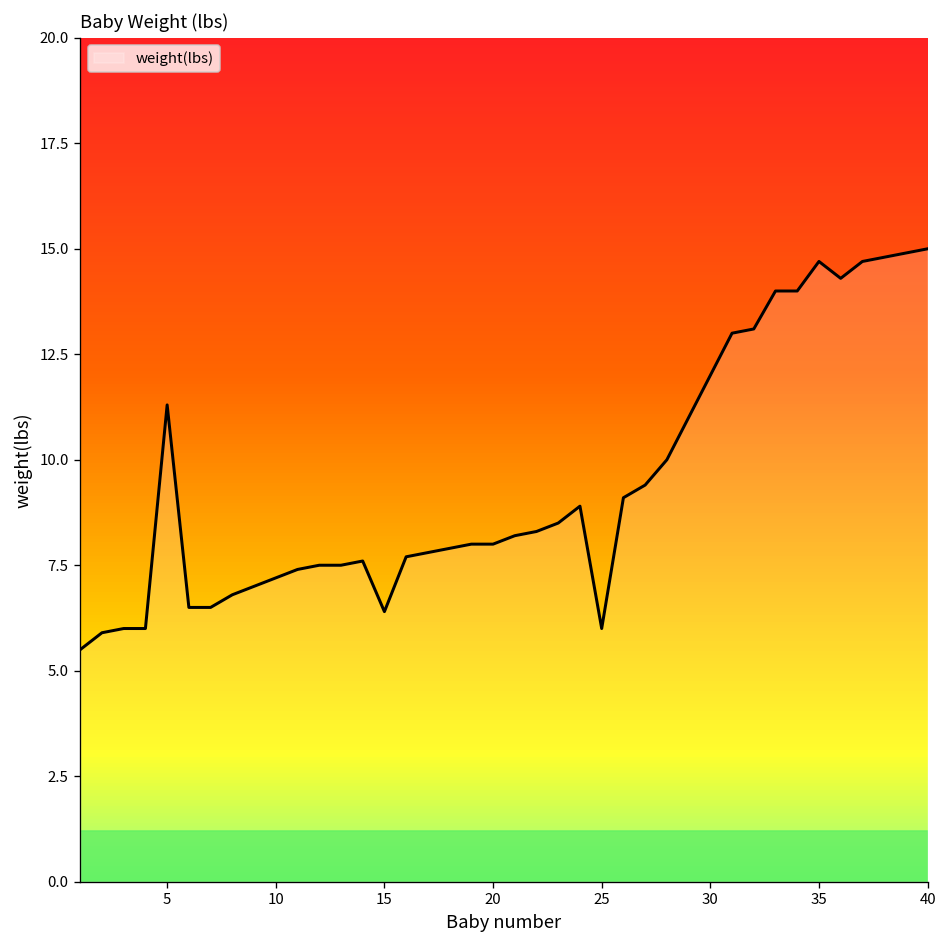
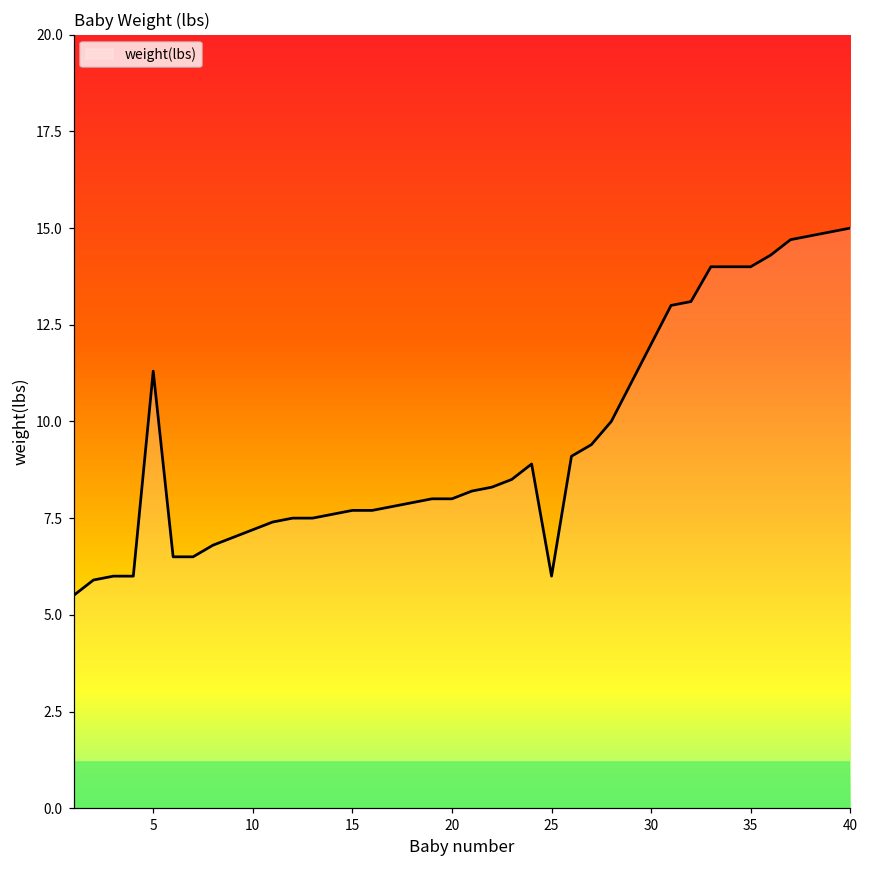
  {
    "5": 11.3,
    "10": 7.2,
-   "15": 6.4,
+   "15": 7.7,
    "20": 8.0,
    "25": 6.0,
    "30": 12.0,
-   "35": 14.7,
+   "35": 14.0,
    "40": 15.0
  }
